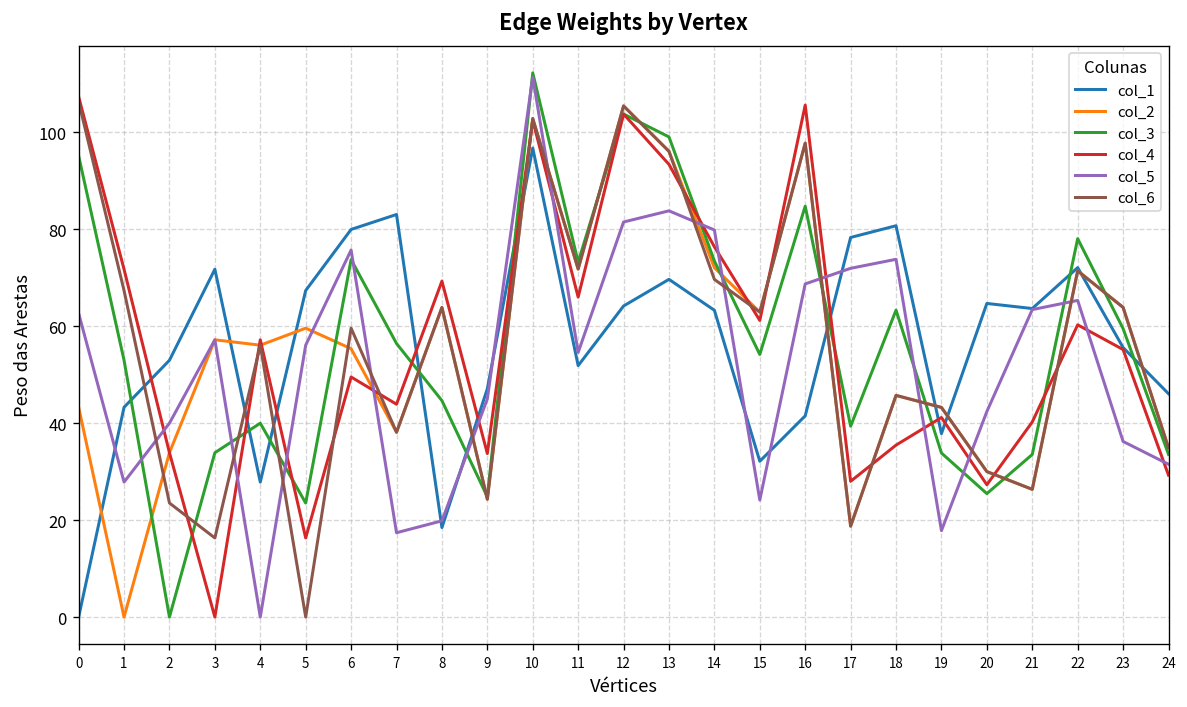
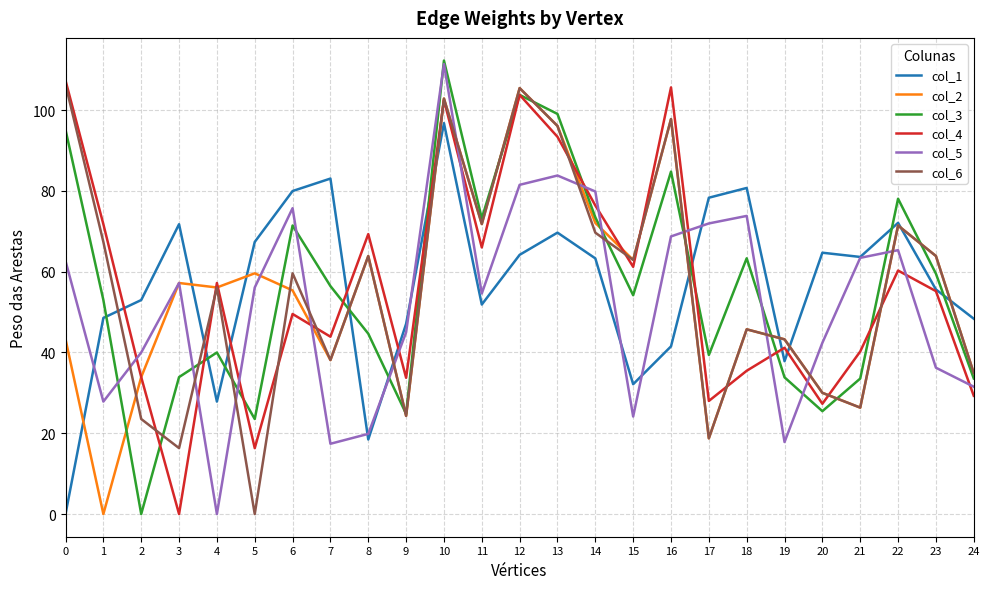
  {
    "col_1": {
      "0": 0,
-     "1": 43,
+     "1": 49,
      "2": 53,
      "3": 72,
      "4": 28,
      "5": 67,
      "6": 80,
      "7": 83,
      "8": 18,
      "9": 47,
      "10": 97,
      "11": 52,
      "12": 64,
      "13": 70,
      "14": 63,
      "15": 32,
      "16": 42,
      "17": 78,
      "18": 81,
      "19": 38,
      "20": 65,
      "22": 72,
-     "24": 46
+     "24": 48
    },
    "col_2": {
      "0": 43,
      "1": 0,
      "5": 60,
      "6": 55,
      "14": 72
    },
    "col_3": {
      "0": 95,
      "1": 53,
      "2": 0,
      "3": 34,
      "4": 40,
      "5": 24,
-     "6": 74,
+     "6": 71,
      "7": 56,
      "8": 45,
      "10": 112,
      "11": 73,
      "13": 99,
      "14": 73,
      "15": 54,
      "16": 85,
      "17": 39,
      "18": 63,
      "19": 34,
      "20": 25,
      "21": 34,
      "22": 78,
      "23": 60,
      "24": 34
    },
    "col_4": {
      "0": 107,
      "1": 72,
      "3": 0,
      "4": 57,
      "5": 16,
      "6": 50,
      "7": 44,
      "8": 69,
      "9": 34,
      "11": 66,
      "13": 93,
      "14": 76,
      "15": 61,
      "16": 106,
      "17": 28,
      "18": 35,
      "19": 41,
      "20": 27,
      "21": 40,
      "22": 60,
      "24": 29
    },
    "col_5": {
      "0": 63,
      "1": 28,
      "2": 40,
      "4": 0,
      "5": 56,
      "6": 76,
      "7": 17,
      "8": 20,
      "9": 45,
      "10": 111,
      "11": 55,
      "12": 82,
      "13": 84,
      "14": 80,
      "15": 24,
      "16": 69,
      "17": 72,
      "18": 74,
      "19": 18,
      "20": 42,
      "22": 65,
      "23": 36,
      "24": 32
    },
    "col_6": {
      "0": 106,
      "1": 67,
      "2": 24,
      "3": 16,
      "5": 0,
      "6": 60,
      "14": 70
    }
  }
